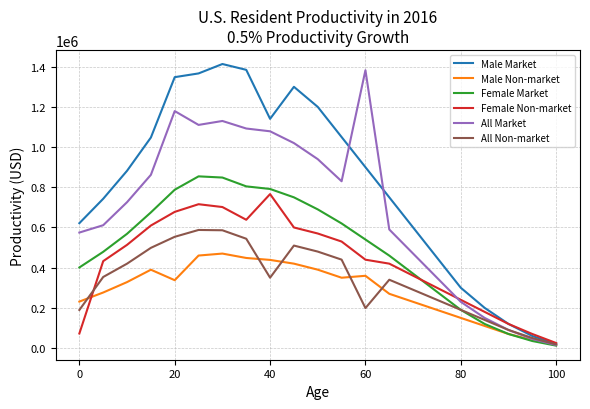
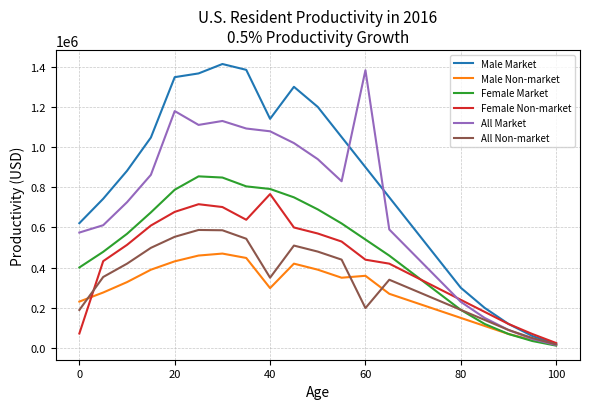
  {
    "Male Market": {
      "0": 620000,
      "20": 1350000,
      "40": 1140000,
      "60": 900000,
      "80": 300000
    },
    "Male Non-market": {
      "0": 230000,
-     "20": 340000,
-     "40": 440000,
+     "20": 430000,
+     "40": 300000,
      "60": 360000,
      "80": 150000
    },
    "Female Market": {
      "0": 400000,
      "20": 790000,
      "40": 790000,
      "60": 540000
    },
    "Female Non-market": {
      "0": 70000,
      "20": 680000,
      "40": 770000,
      "60": 440000
    },
    "All Market": {
      "0": 570000,
      "20": 1180000,
      "40": 1080000,
      "60": 1380000
    },
    "All Non-market": {
      "0": 190000,
      "20": 550000,
      "40": 350000,
      "60": 200000
    }
  }
